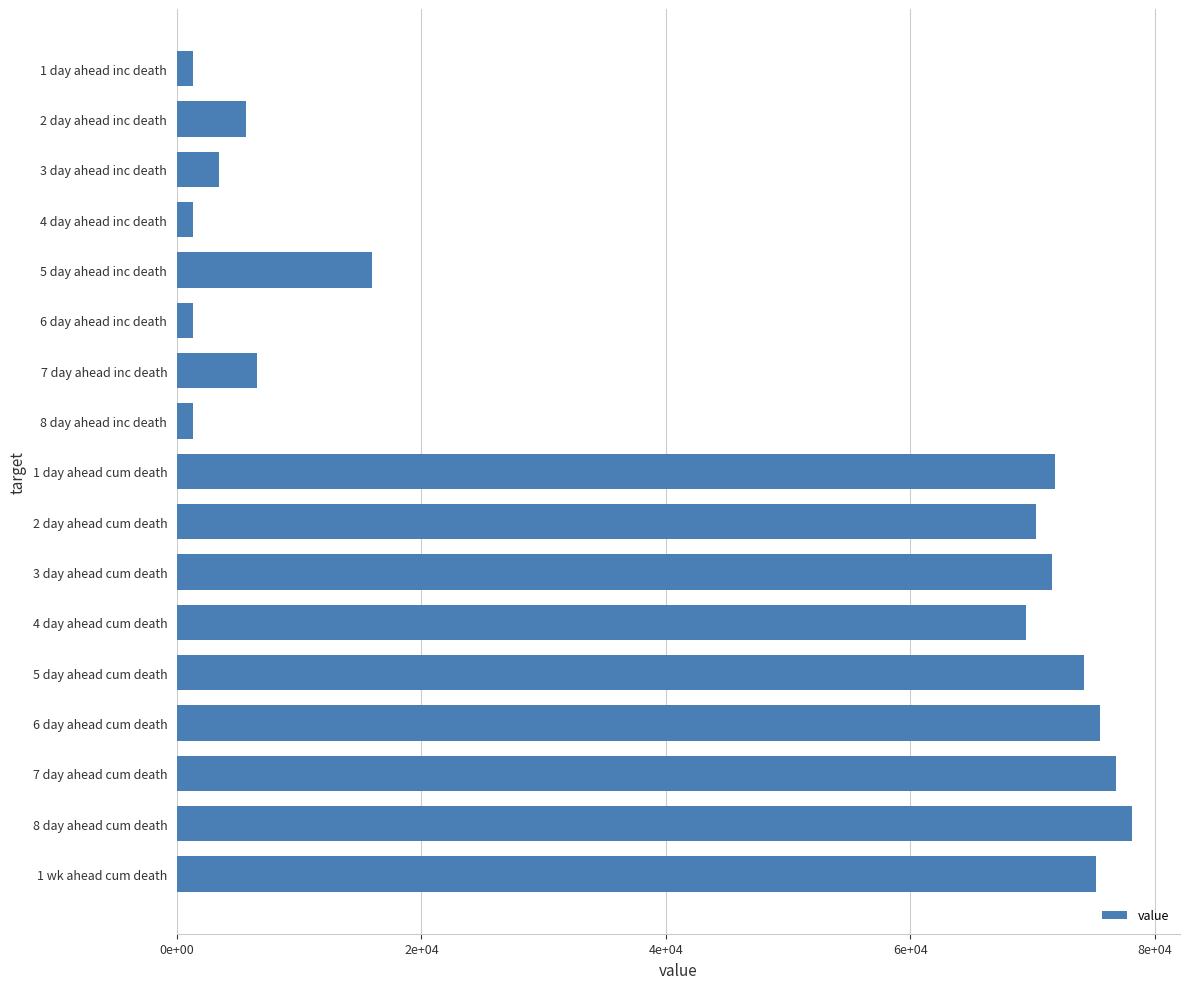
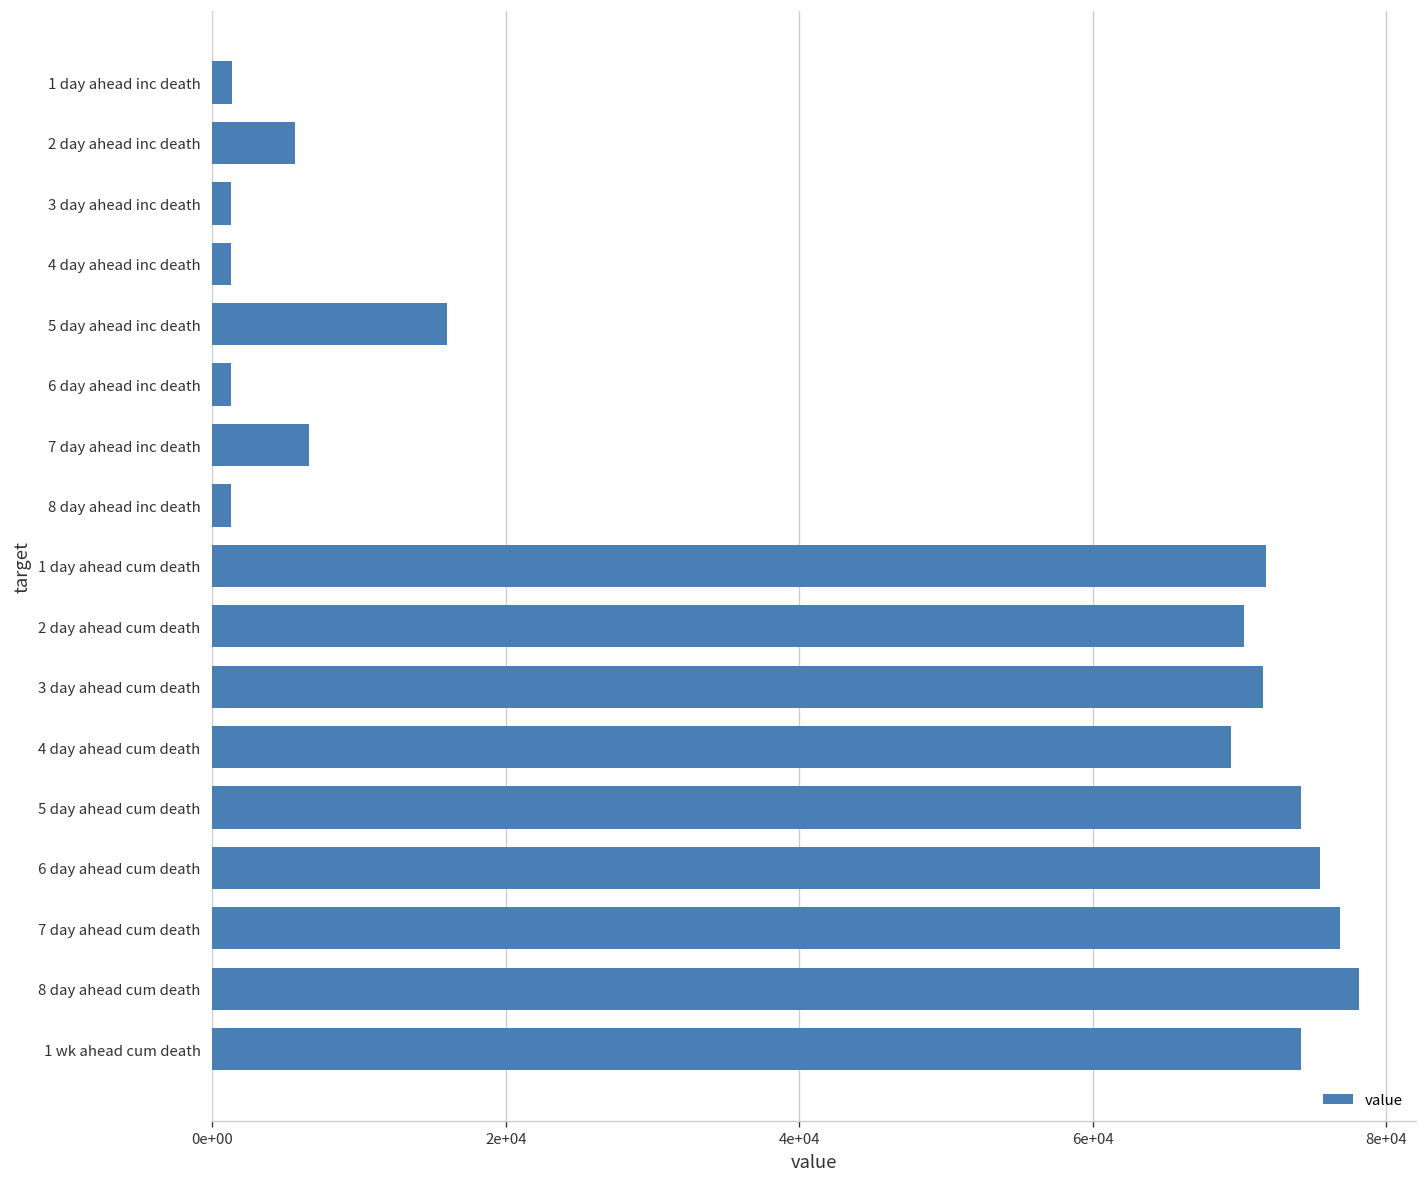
  {
    "1 day ahead inc death": 1300,
    "2 day ahead inc death": 5600,
-   "3 day ahead inc death": 3400,
+   "3 day ahead inc death": 1300,
    "4 day ahead inc death": 1300,
    "5 day ahead inc death": 16000,
    "6 day ahead inc death": 1300,
    "7 day ahead inc death": 6600,
    "8 day ahead inc death": 1300,
    "1 day ahead cum death": 71900,
    "2 day ahead cum death": 70300,
    "3 day ahead cum death": 71600,
    "4 day ahead cum death": 69400,
    "5 day ahead cum death": 74200,
    "6 day ahead cum death": 75500,
    "7 day ahead cum death": 76800,
    "8 day ahead cum death": 78100,
-   "1 wk ahead cum death": 75200
+   "1 wk ahead cum death": 74200
  }
